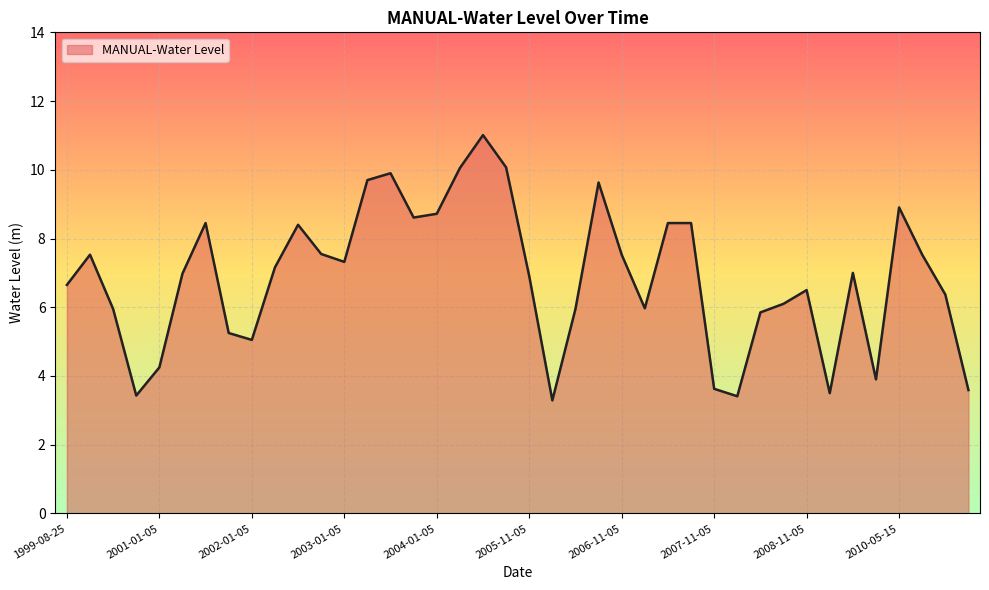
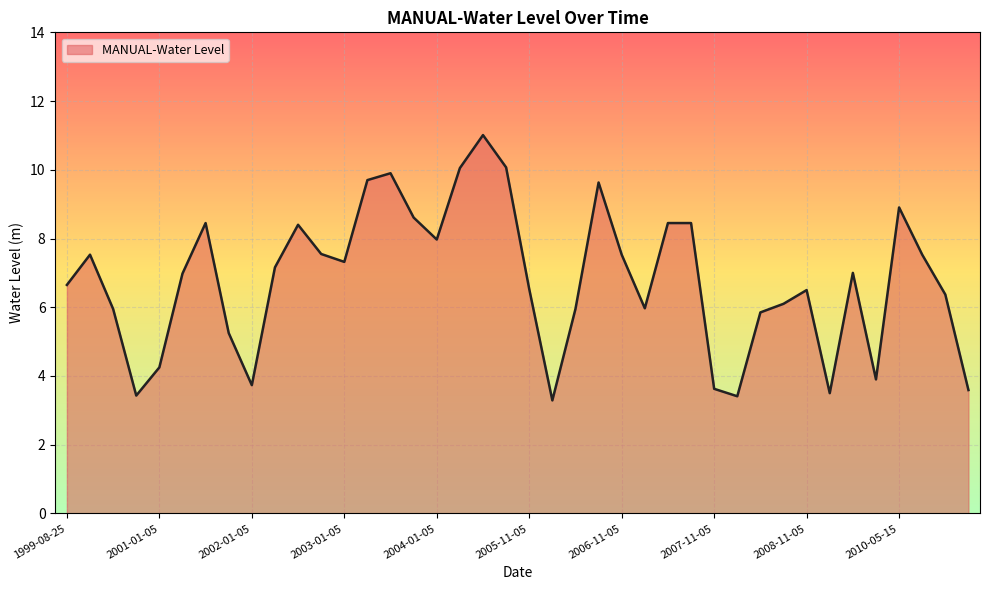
  {
    "1999-08-25": 6.7,
    "2001-01-05": 4.3,
-   "2002-01-05": 5.1,
+   "2002-01-05": 3.7,
    "2003-01-05": 7.3,
-   "2004-01-05": 8.7,
-   "2005-11-05": 6.9,
+   "2004-01-05": 8.0,
+   "2005-11-05": 6.5,
    "2006-11-05": 7.5,
    "2007-11-05": 3.6,
    "2008-11-05": 6.5,
    "2010-05-15": 8.9
  }
